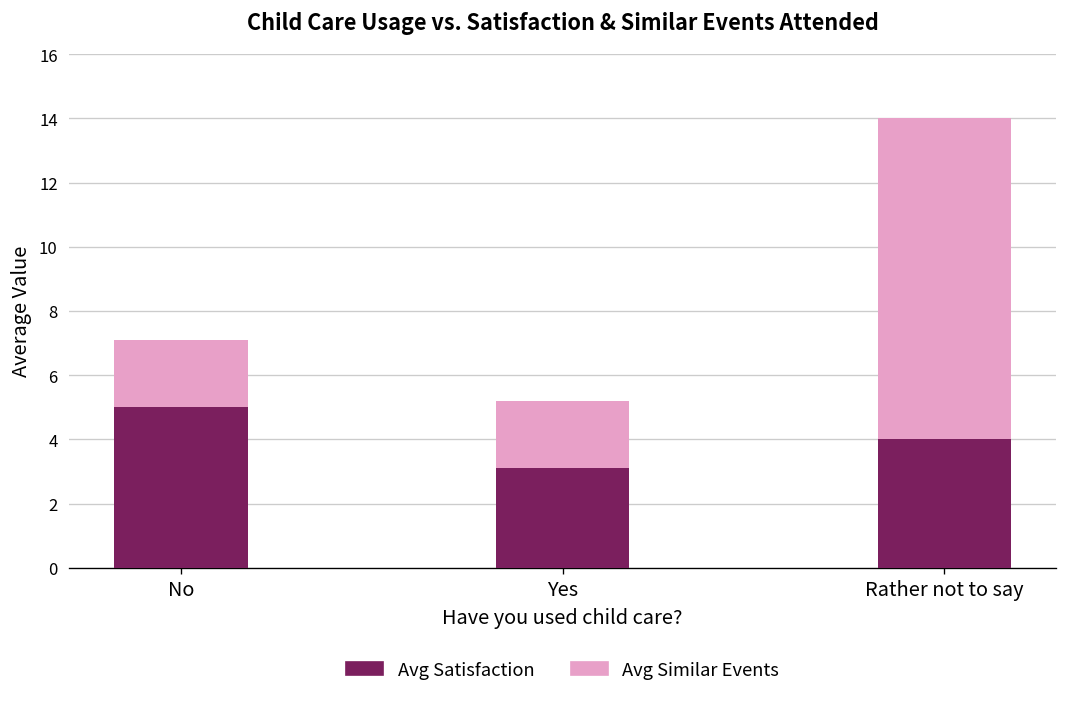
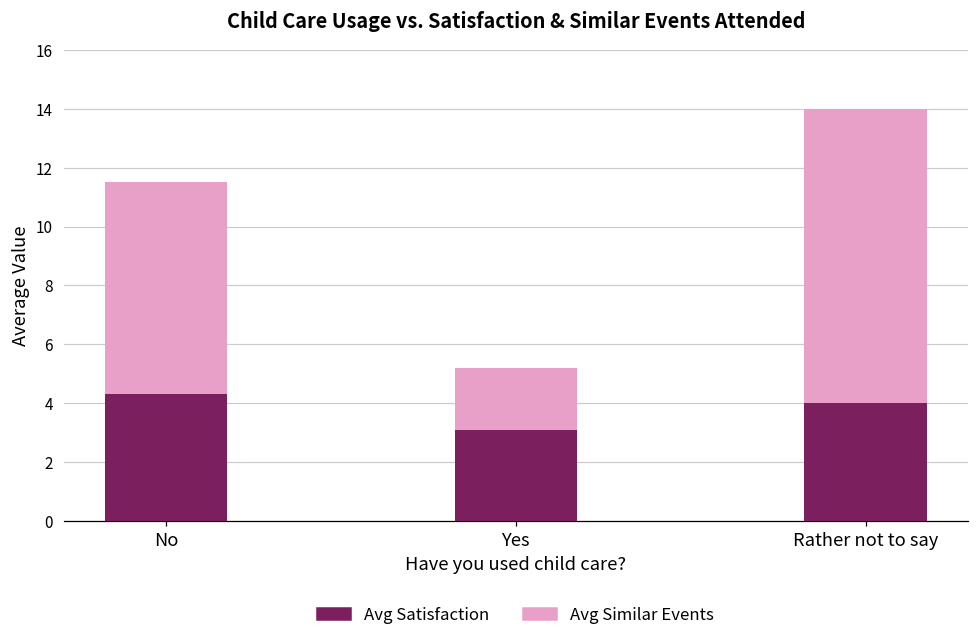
  {
    "Avg Satisfaction": {
-     "No": 5.0,
+     "No": 4.3,
      "Yes": 3.1,
      "Rather not to say": 4.0
    },
    "Avg Similar Events": {
-     "No": 2.1,
+     "No": 7.2,
      "Yes": 2.1,
      "Rather not to say": 10.0
    }
  }
